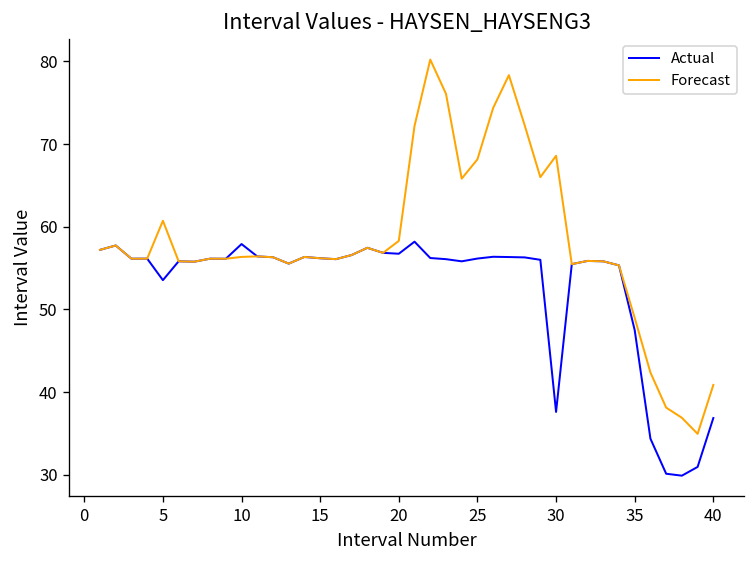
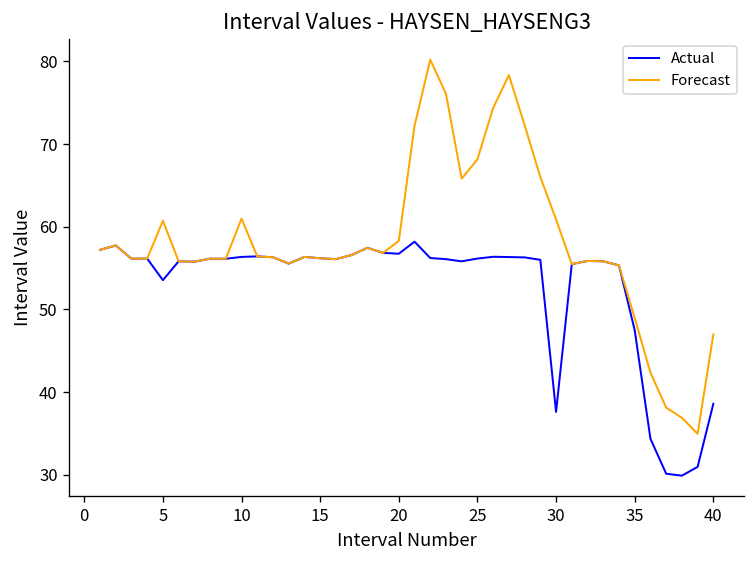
  {
    "Actual": {
      "5": 54,
-     "10": 58,
+     "10": 56,
      "20": 57,
      "25": 56,
      "30": 38,
      "35": 47,
-     "40": 37
+     "40": 39
    },
    "Forecast": {
      "5": 61,
-     "10": 56,
+     "10": 61,
      "20": 58,
      "25": 68,
-     "30": 69,
+     "30": 61,
      "35": 49,
-     "40": 41
+     "40": 47
    }
  }
